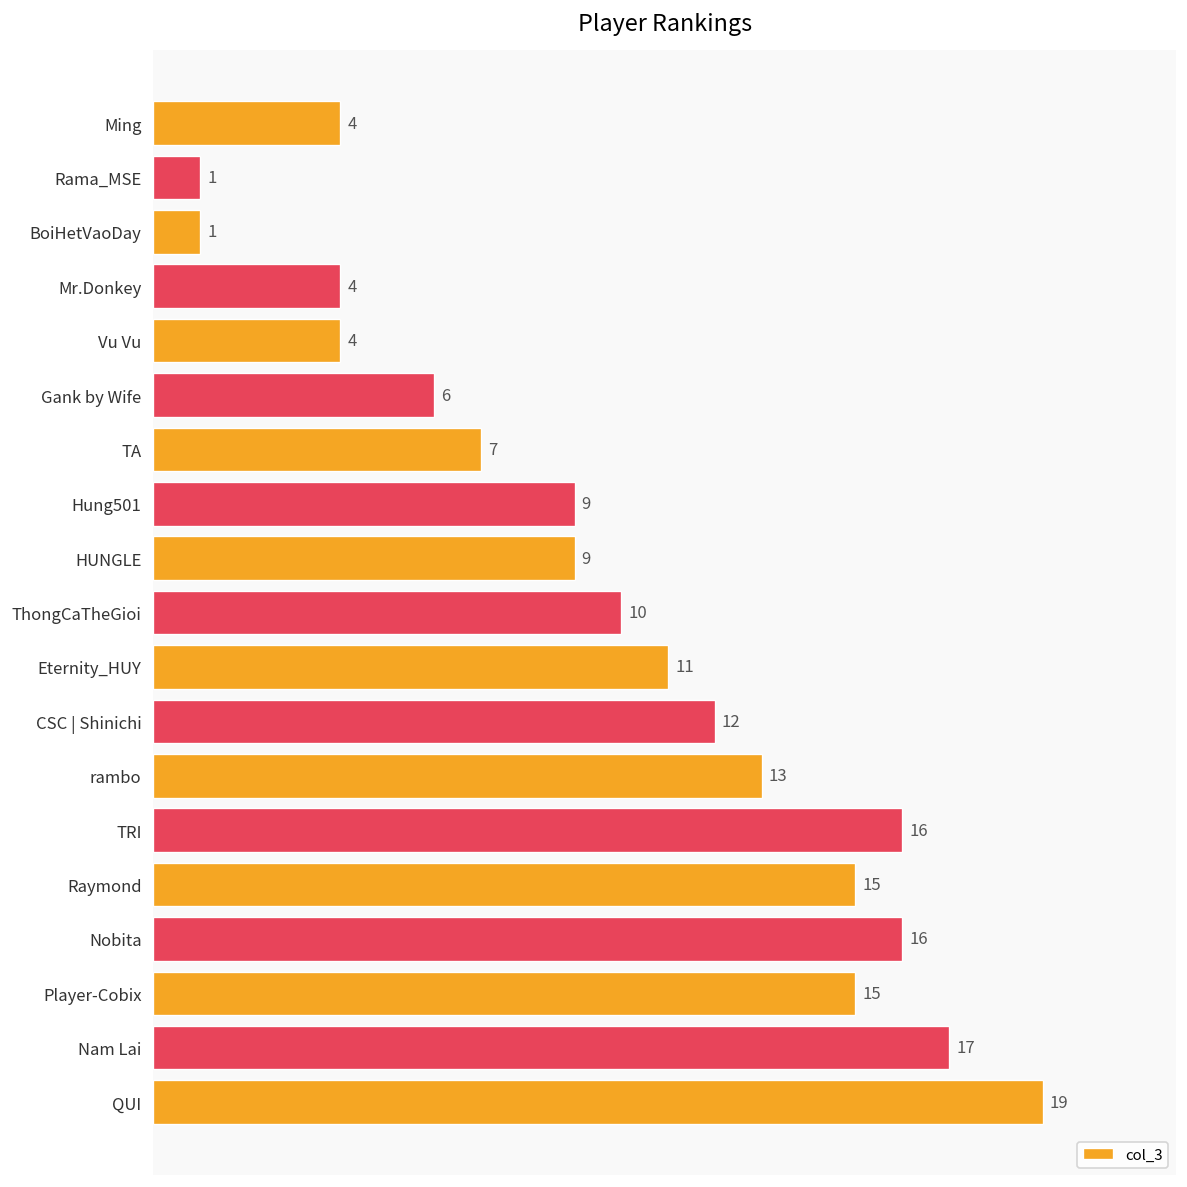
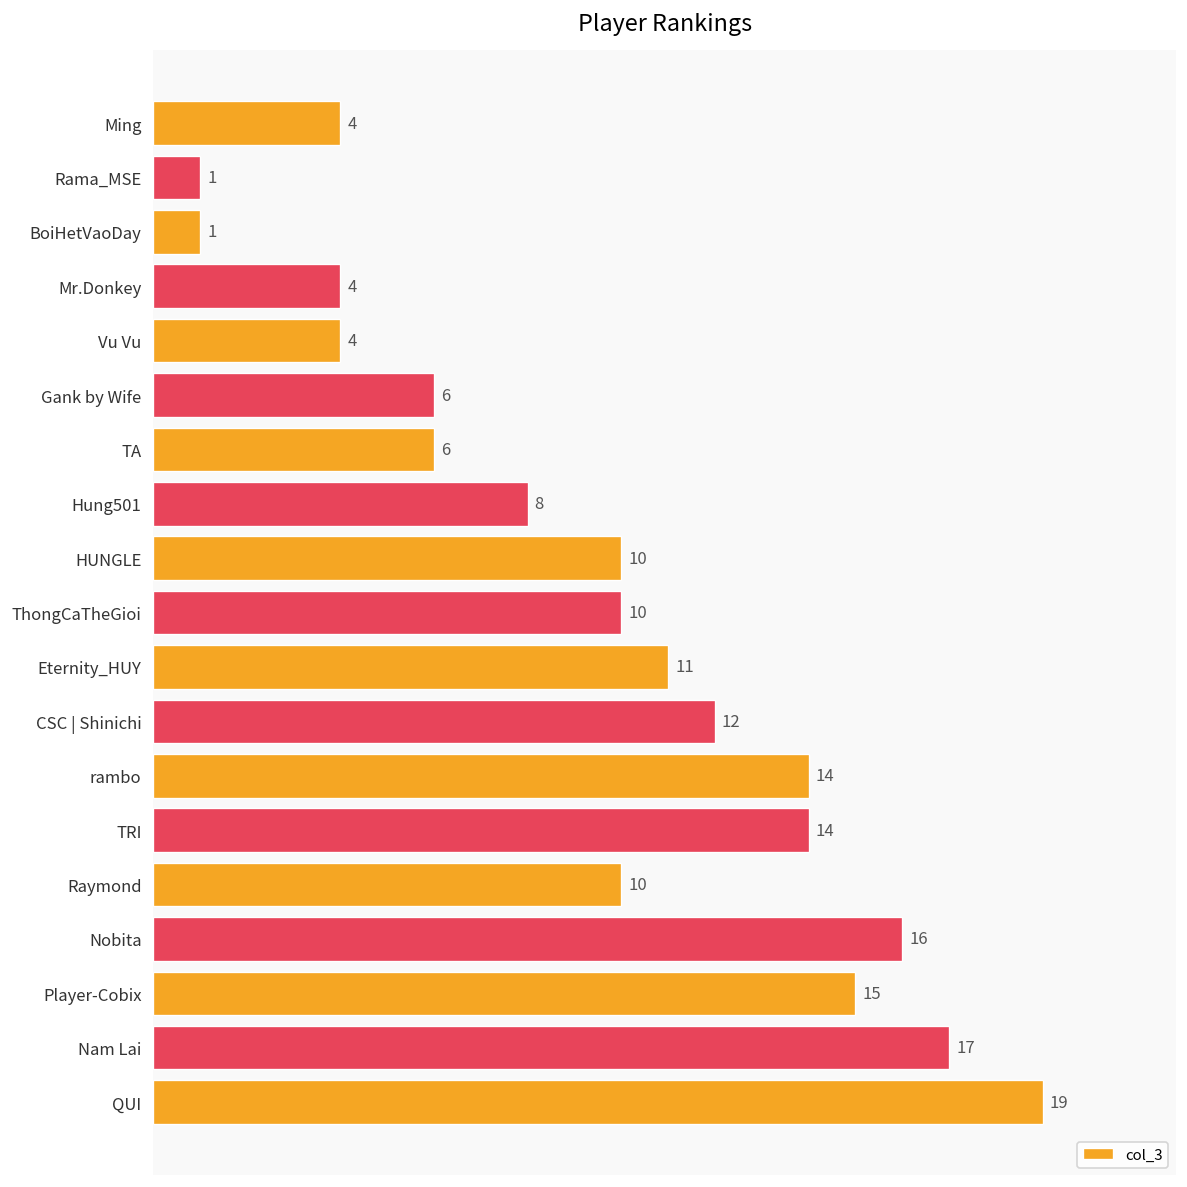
  {
    "Ming": 4,
    "Rama_MSE": 1,
    "BoiHetVaoDay": 1,
    "Mr.Donkey": 4,
    "Vu Vu": 4,
    "Gank by Wife": 6,
-   "TA": 7,
-   "Hung501": 9,
-   "HUNGLE": 9,
+   "TA": 6,
+   "Hung501": 8,
+   "HUNGLE": 10,
    "ThongCaTheGioi": 10,
    "Eternity_HUY": 11,
    "CSC | Shinichi": 12,
-   "rambo": 13,
-   "TRI": 16,
-   "Raymond": 15,
+   "rambo": 14,
+   "TRI": 14,
+   "Raymond": 10,
    "Nobita": 16,
    "Player-Cobix": 15,
    "Nam Lai": 17,
    "QUI": 19
  }
